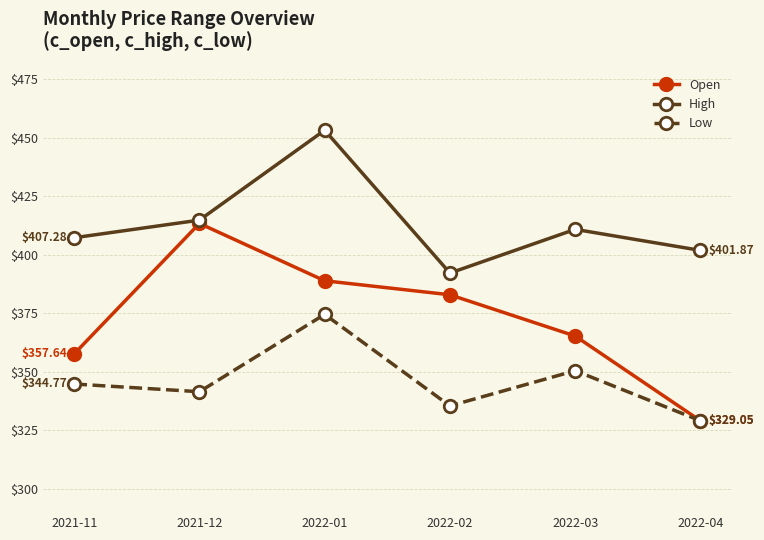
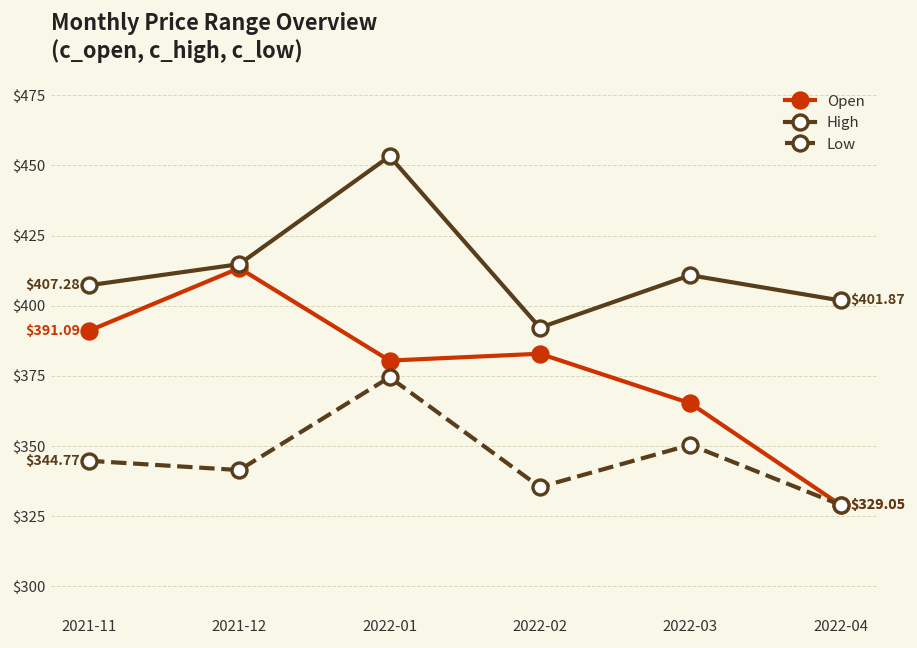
  {
    "Open": {
-     "2021-11": "$357.64",
-     "2022-01": "$389"
+     "2021-11": "$391.09",
+     "2022-01": "$380"
    }
  }
